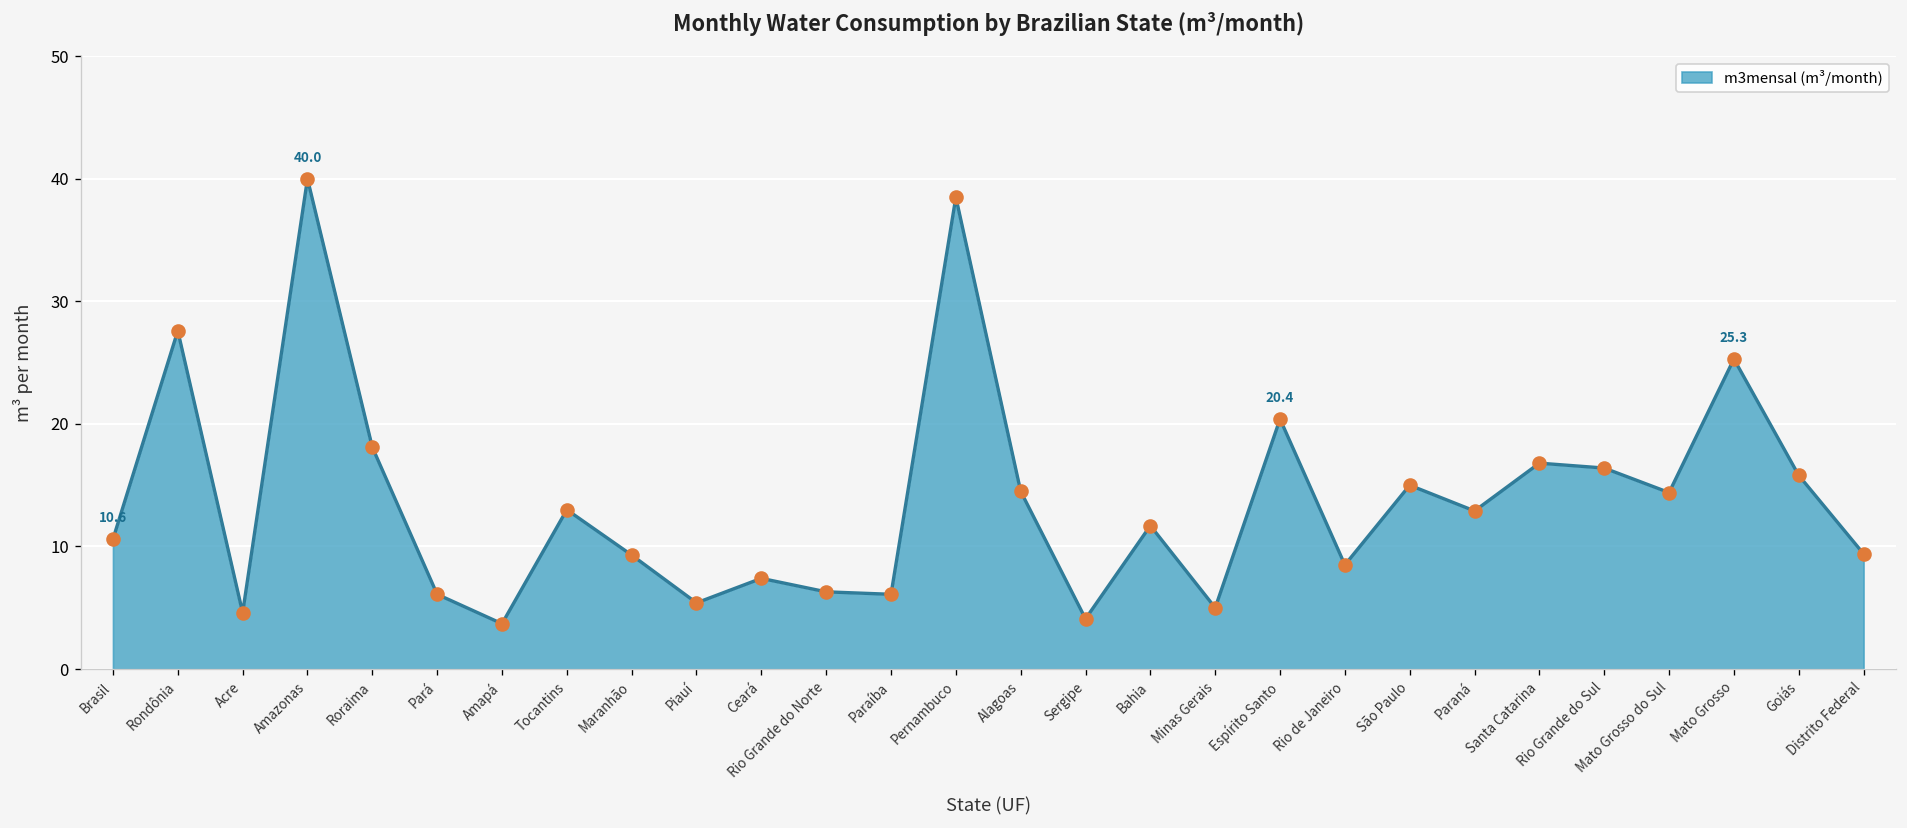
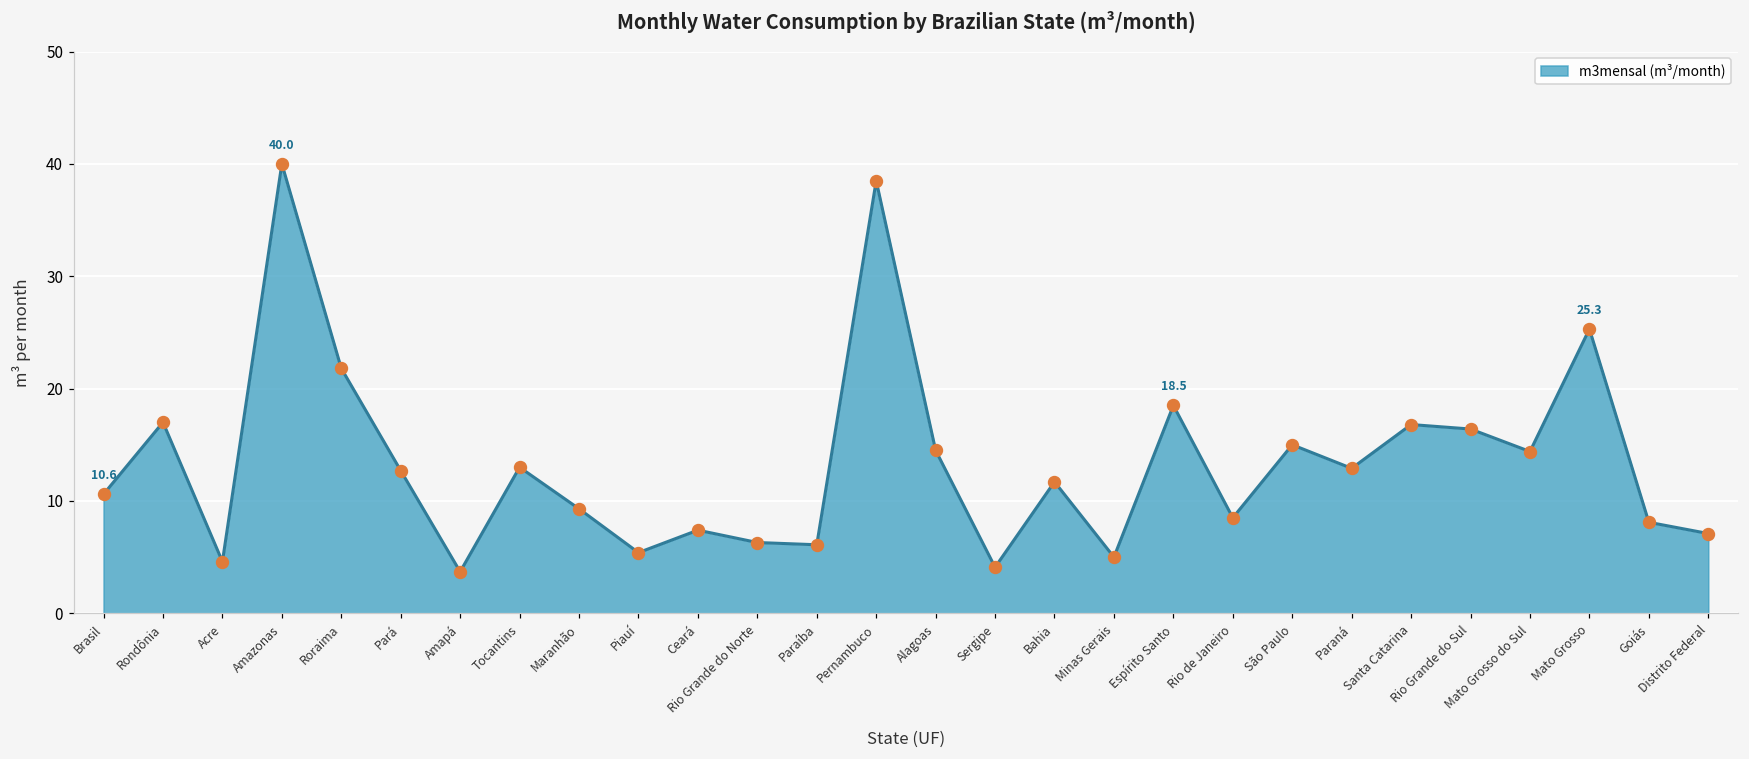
  {
    "Brasil": 10.6,
-   "Rondônia": 27.6,
+   "Rondônia": 17.0,
    "Amazonas": 40.0,
-   "Roraima": 18.1,
-   "Pará": 6.1,
-   "Espírito Santo": 20.4,
+   "Roraima": 21.8,
+   "Pará": 12.7,
+   "Espírito Santo": 18.5,
    "Mato Grosso": 25.3,
-   "Goiás": 15.8,
-   "Distrito Federal": 9.4
+   "Goiás": 8.1,
+   "Distrito Federal": 7.1
  }
